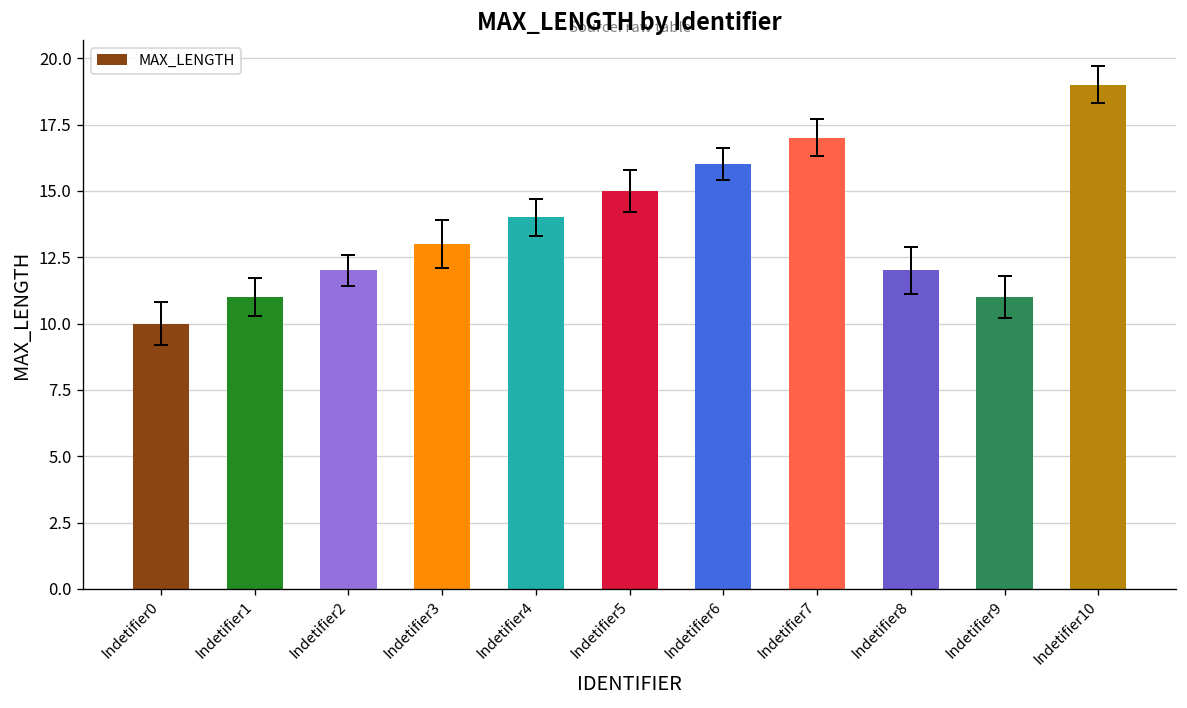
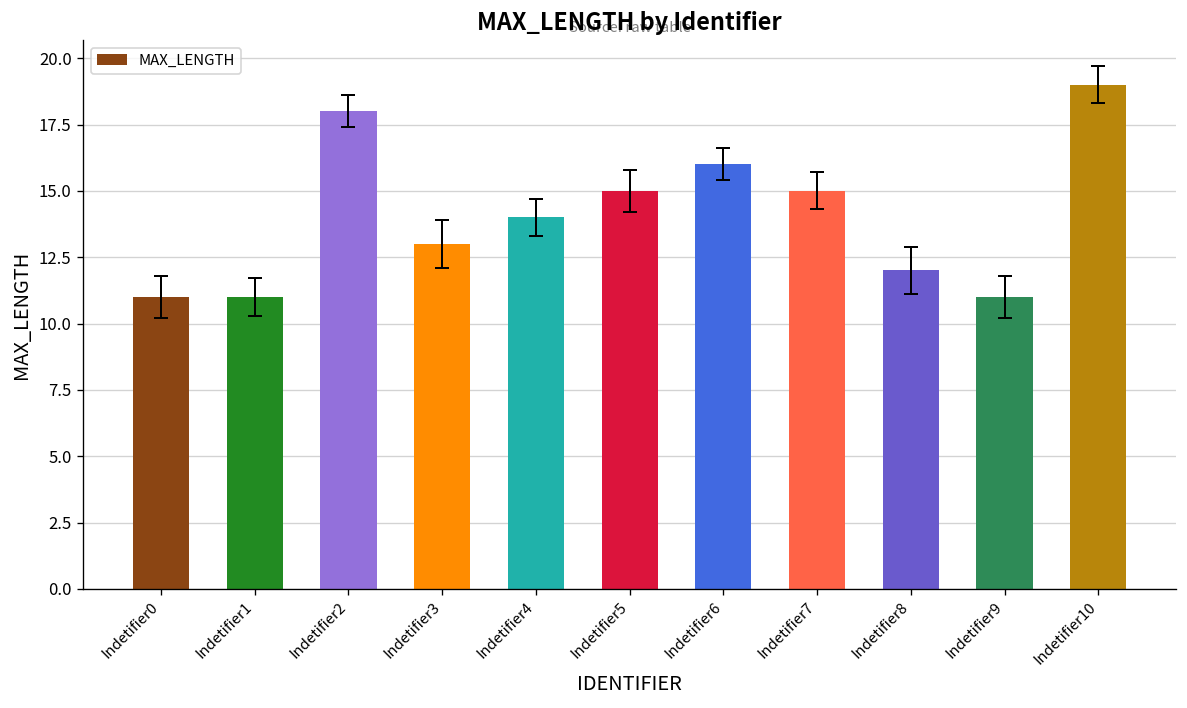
  {
    "MAX_LENGTH": {
-     "Indetifier0": 10,
+     "Indetifier0": 11,
      "Indetifier1": 11,
-     "Indetifier2": 12,
+     "Indetifier2": 18,
      "Indetifier3": 13,
      "Indetifier4": 14,
      "Indetifier5": 15,
      "Indetifier6": 16,
-     "Indetifier7": 17,
+     "Indetifier7": 15,
      "Indetifier8": 12,
      "Indetifier9": 11,
      "Indetifier10": 19
    }
  }
